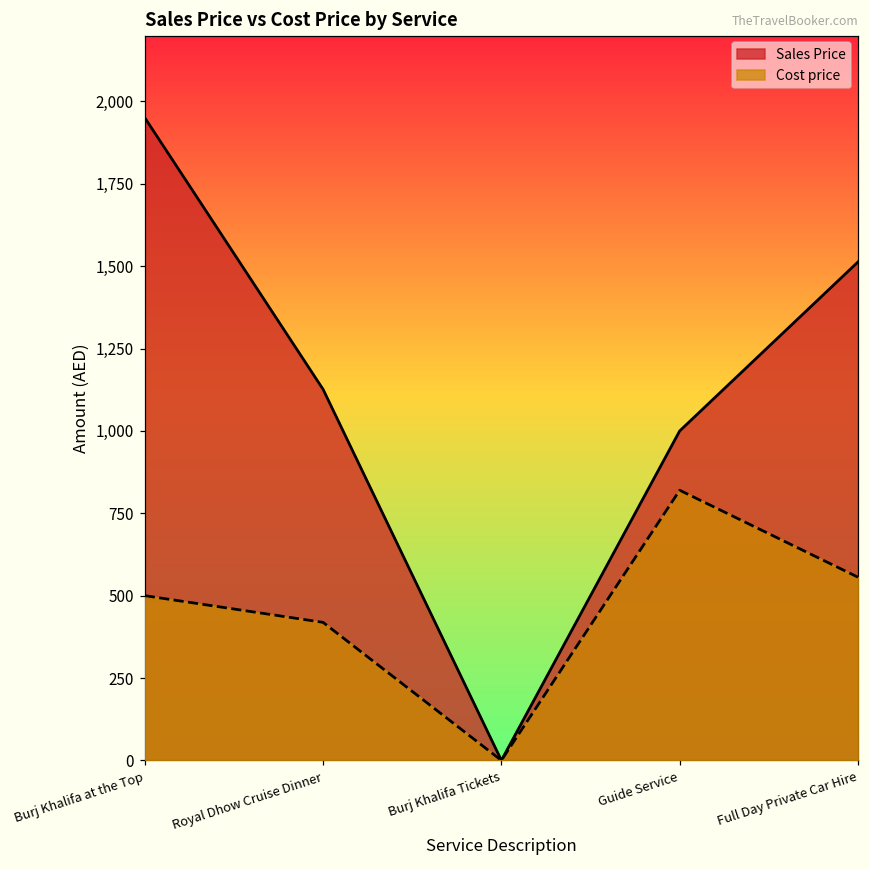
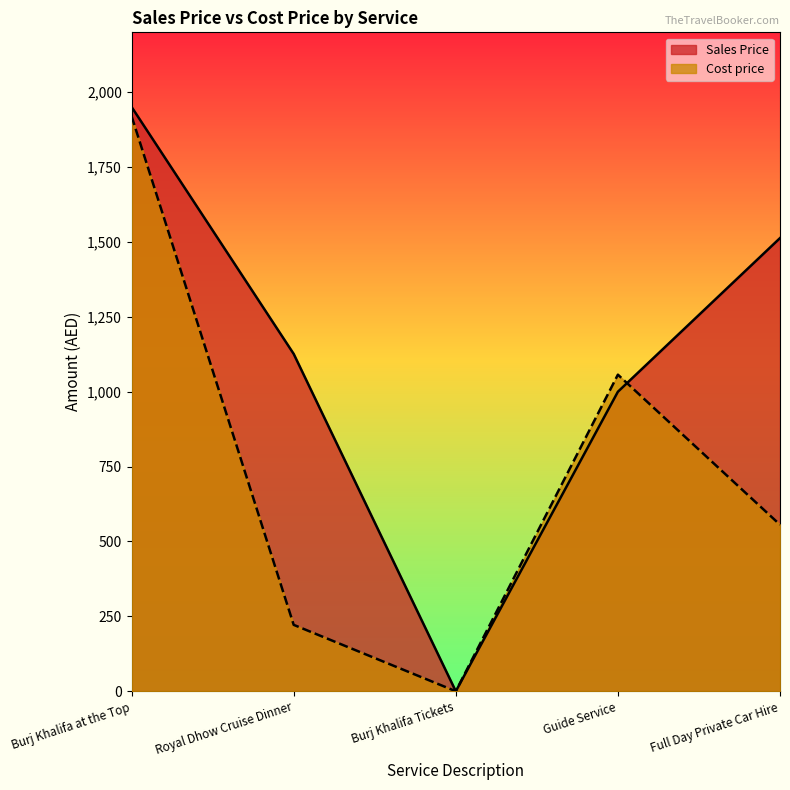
  {
    "Sales Price": {
      "Burj Khalifa at the Top": "1,950",
      "Royal Dhow Cruise Dinner": "1,130",
      "Guide Service": "1,000",
      "Full Day Private Car Hire": "1,510"
    },
    "Cost price": {
-     "Burj Khalifa at the Top": "500",
-     "Royal Dhow Cruise Dinner": "420",
-     "Guide Service": "820",
+     "Burj Khalifa at the Top": "1,920",
+     "Royal Dhow Cruise Dinner": "220",
+     "Guide Service": "1,060",
      "Full Day Private Car Hire": "560"
    }
  }
